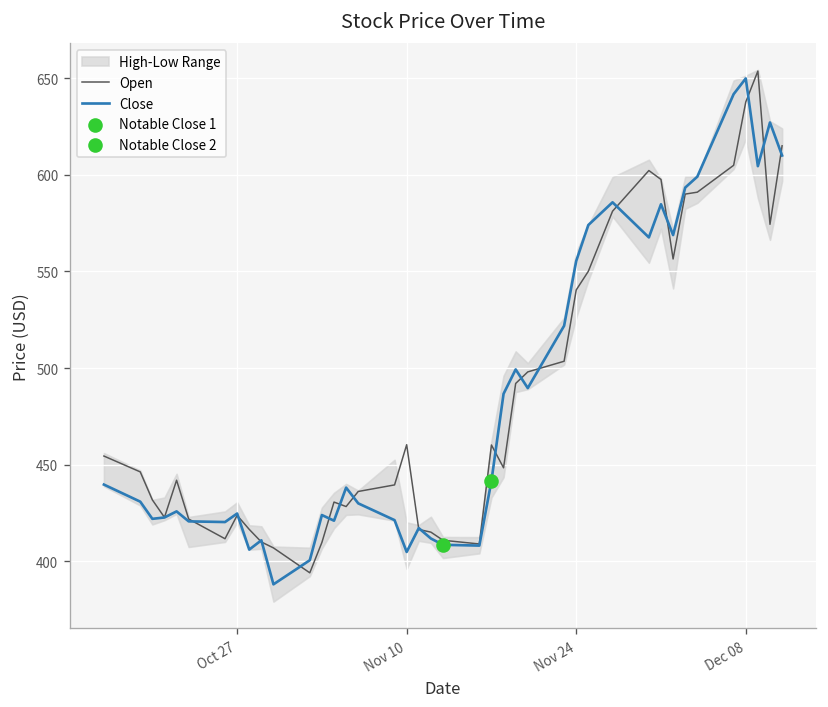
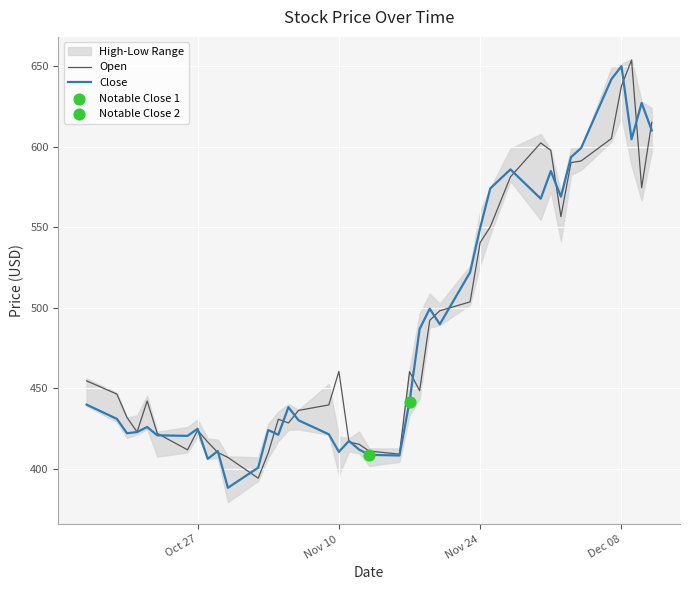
  {
    "Open": {
      "Nov 10": 460,
      "Nov 24": 540,
      "Dec 08": 638
    },
    "Close": {
-     "Nov 10": 405,
-     "Nov 24": 555
+     "Nov 10": 410,
+     "Nov 24": 549
    }
  }
